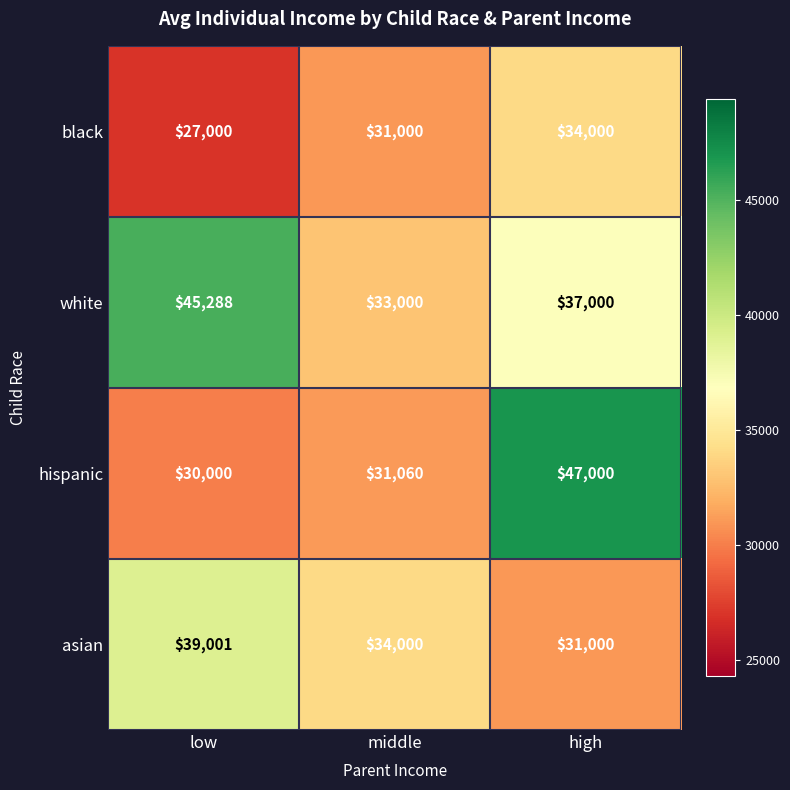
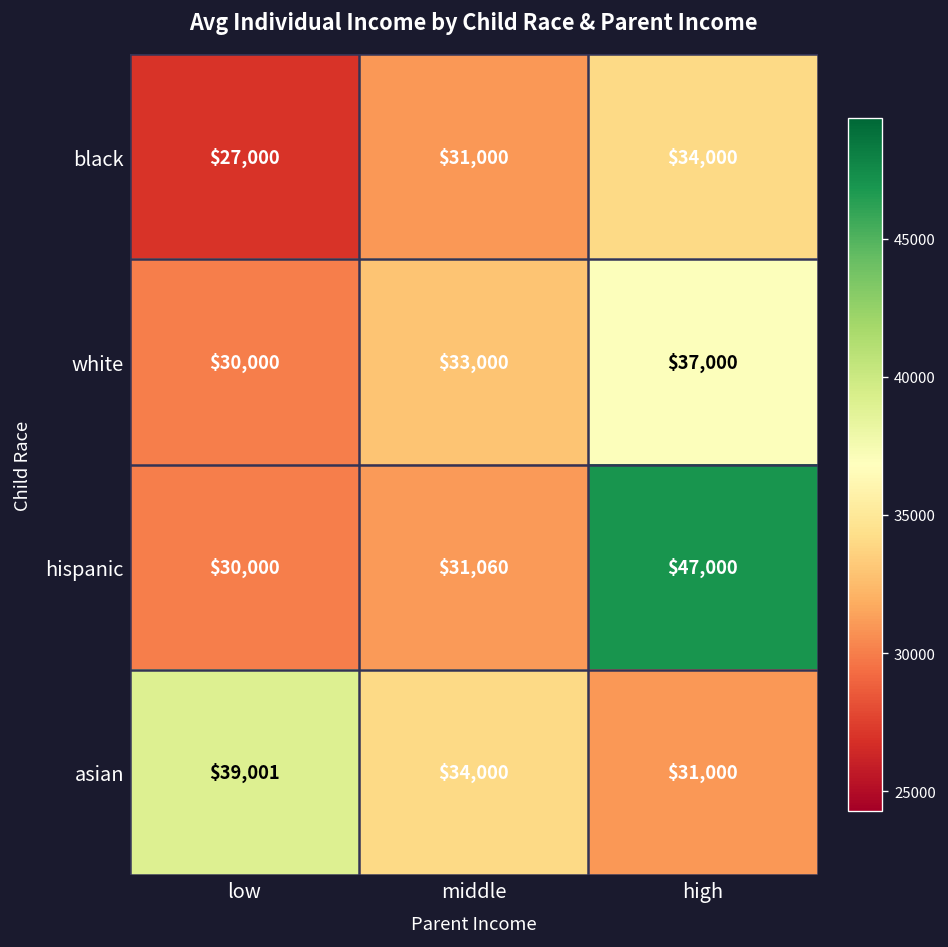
  {
    "black": {
      "low": "$27,000",
      "middle": "$31,000",
      "high": "$34,000"
    },
    "white": {
-     "low": "$45,288",
+     "low": "$30,000",
      "middle": "$33,000",
      "high": "$37,000"
    },
    "hispanic": {
      "low": "$30,000",
      "middle": "$31,060",
      "high": "$47,000"
    },
    "asian": {
      "low": "$39,001",
      "middle": "$34,000",
      "high": "$31,000"
    }
  }
